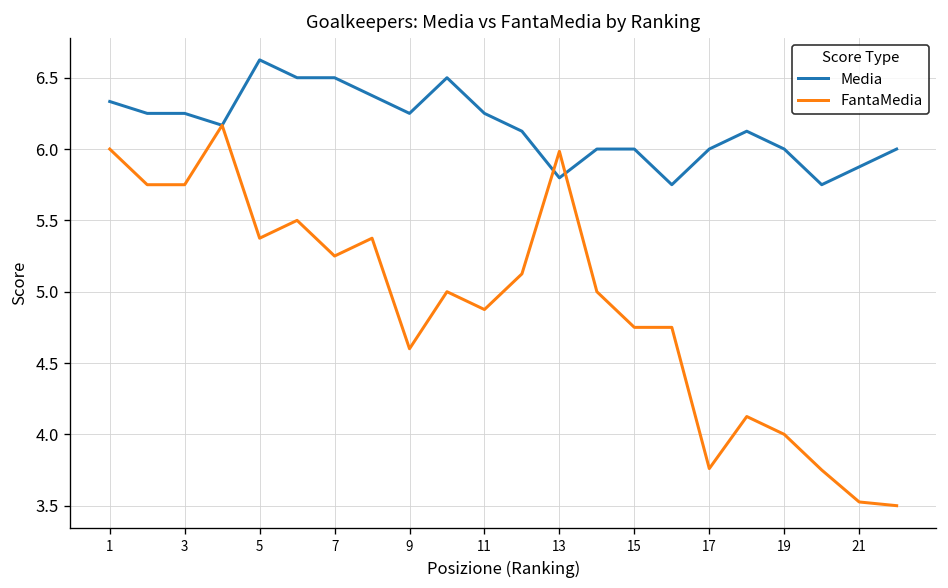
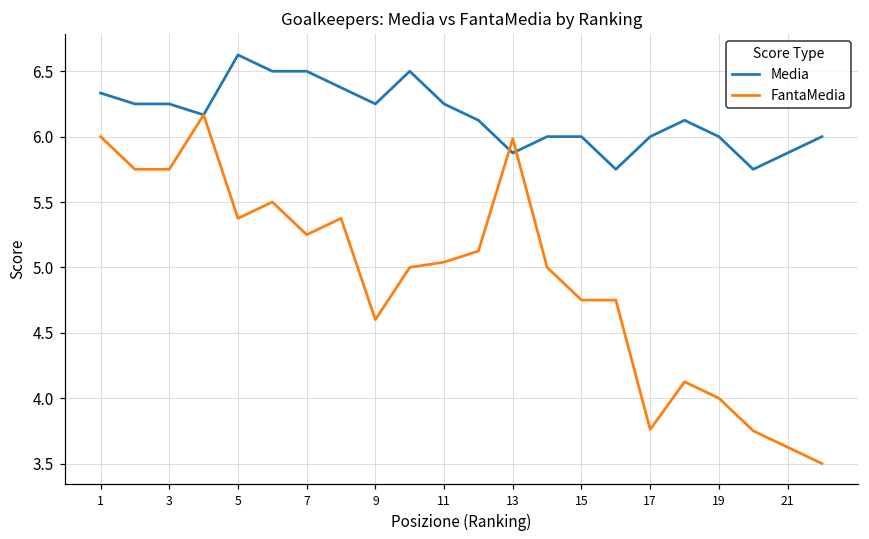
  {
    "Media": {
      "1": 6.33,
      "3": 6.25,
      "5": 6.63,
      "7": 6.50,
      "9": 6.25,
      "11": 6.25,
-     "13": 5.80,
+     "13": 5.88,
      "15": 6.00,
      "17": 6.00,
      "19": 6.00,
      "21": 5.88
    },
    "FantaMedia": {
      "1": 6.00,
      "3": 5.75,
      "5": 5.38,
      "7": 5.25,
      "9": 4.60,
-     "11": 4.88,
+     "11": 5.04,
      "13": 5.98,
      "15": 4.75,
      "17": 3.76,
      "19": 4.00,
-     "21": 3.53
+     "21": 3.63
    }
  }
